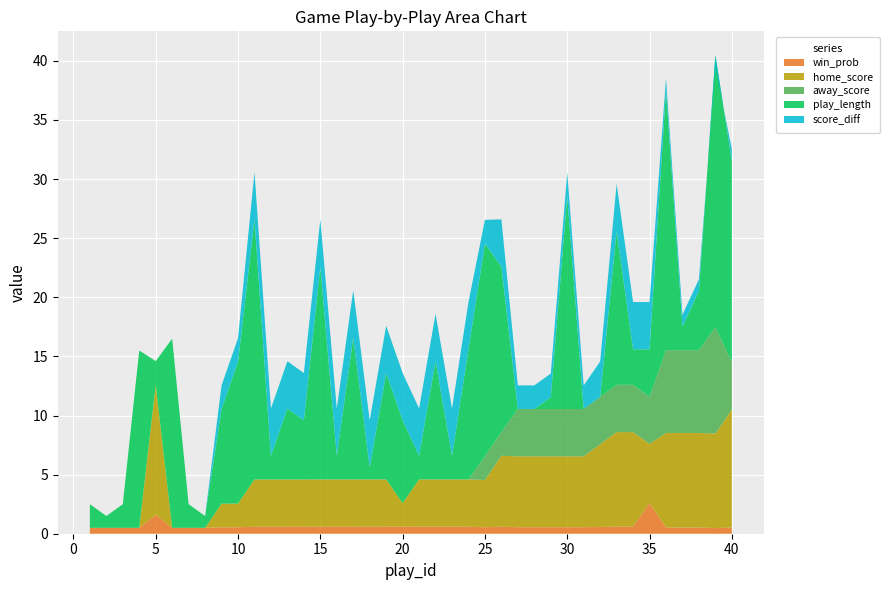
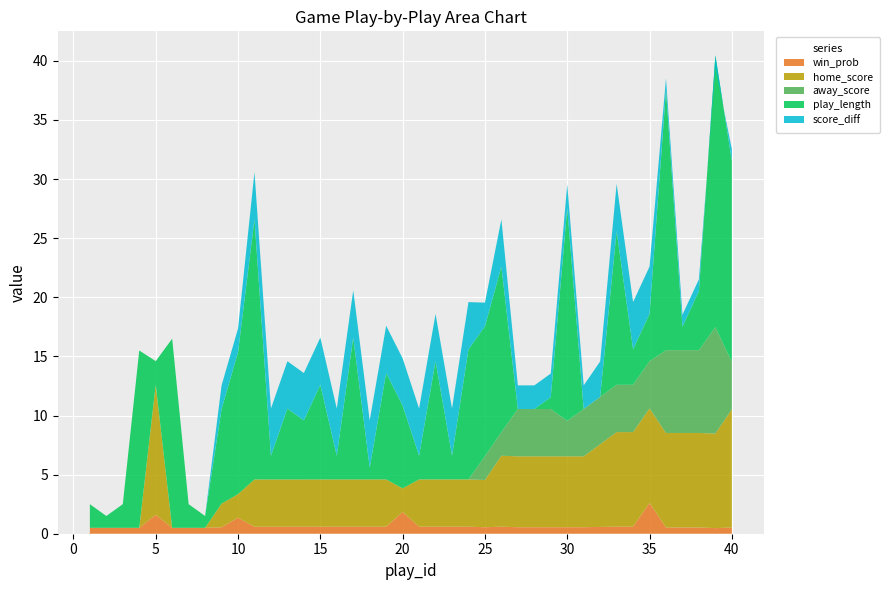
  {
    "win_prob": {
      "5": 1.6,
-     "10": 0.5,
+     "10": 1.4,
      "15": 0.6,
-     "20": 0.6,
+     "20": 1.8,
      "25": 0.5,
      "30": 0.5,
      "35": 2.6,
      "40": 0.5
    },
    "home_score": {
      "25": 4,
      "30": 6,
-     "35": 5,
+     "35": 8,
      "40": 10
    },
    "away_score": {
      "25": 2,
-     "30": 4,
+     "30": 3,
      "35": 4,
      "40": 4
    },
    "play_length": {
      "10": 12,
-     "15": 18,
+     "15": 8,
      "20": 7,
-     "25": 18,
+     "25": 11,
      "30": 18,
      "35": 4,
      "40": 17
    },
    "score_diff": {
      "10": 2.0,
      "15": 4.0,
      "20": 4.0,
      "25": 2.0,
      "30": 2.0,
      "35": 4.0,
      "40": 1.0
    }
  }
